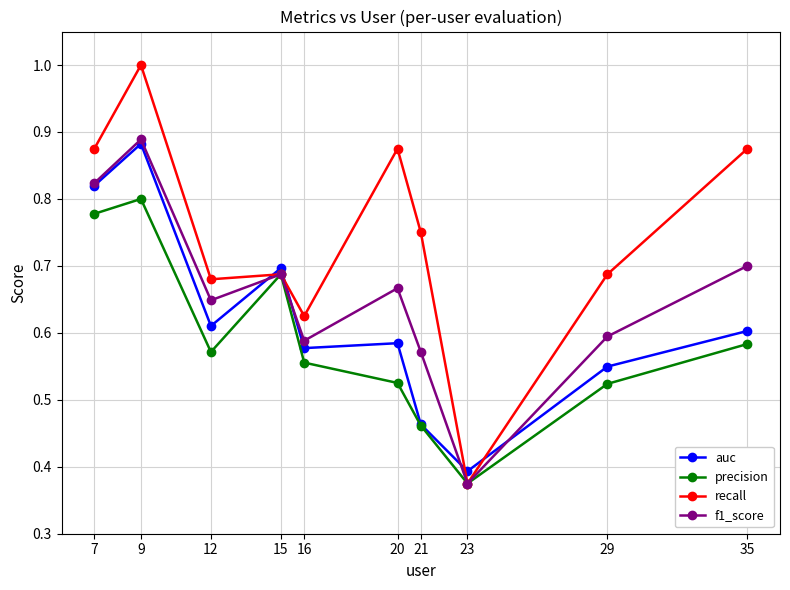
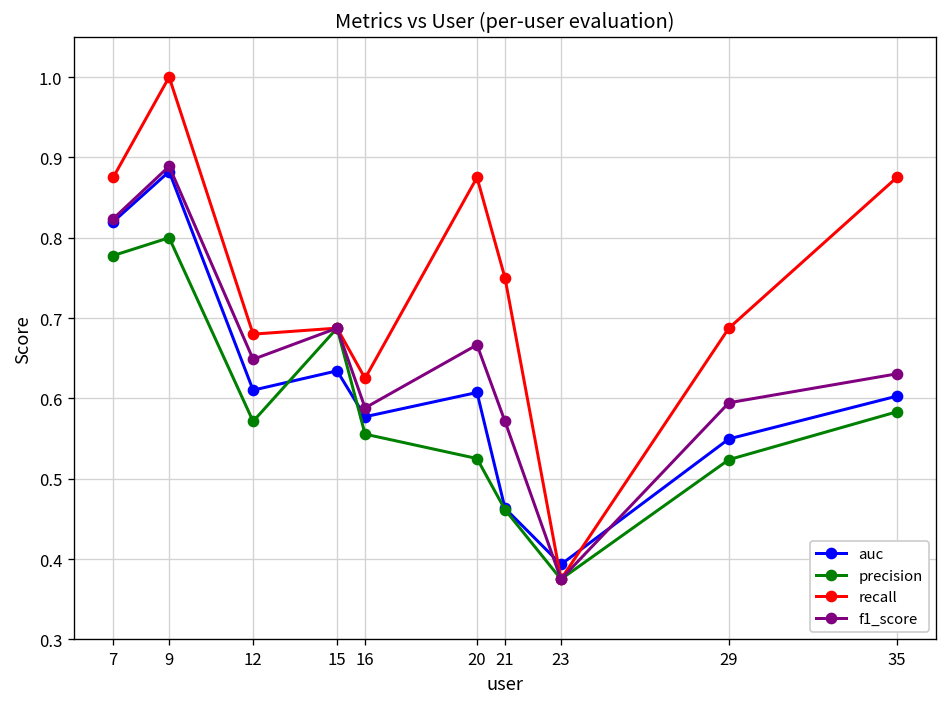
  {
    "auc": {
      "9": 0.88,
      "12": 0.61,
-     "15": 0.70,
+     "15": 0.63,
      "16": 0.58,
-     "20": 0.58,
+     "20": 0.61,
      "23": 0.39,
      "29": 0.55,
      "35": 0.60
    },
    "precision": {
      "7": 0.78,
      "9": 0.80,
      "12": 0.57,
      "16": 0.56,
      "20": 0.53,
      "29": 0.52,
      "35": 0.58
    },
    "recall": {
      "7": 0.88,
      "9": 1.00,
      "12": 0.68,
      "16": 0.63,
      "20": 0.88,
      "21": 0.75,
      "29": 0.69,
      "35": 0.88
    },
    "f1_score": {
      "9": 0.89,
      "12": 0.65,
      "16": 0.59,
      "20": 0.67,
      "21": 0.57,
      "29": 0.59,
-     "35": 0.70
+     "35": 0.63
    }
  }
